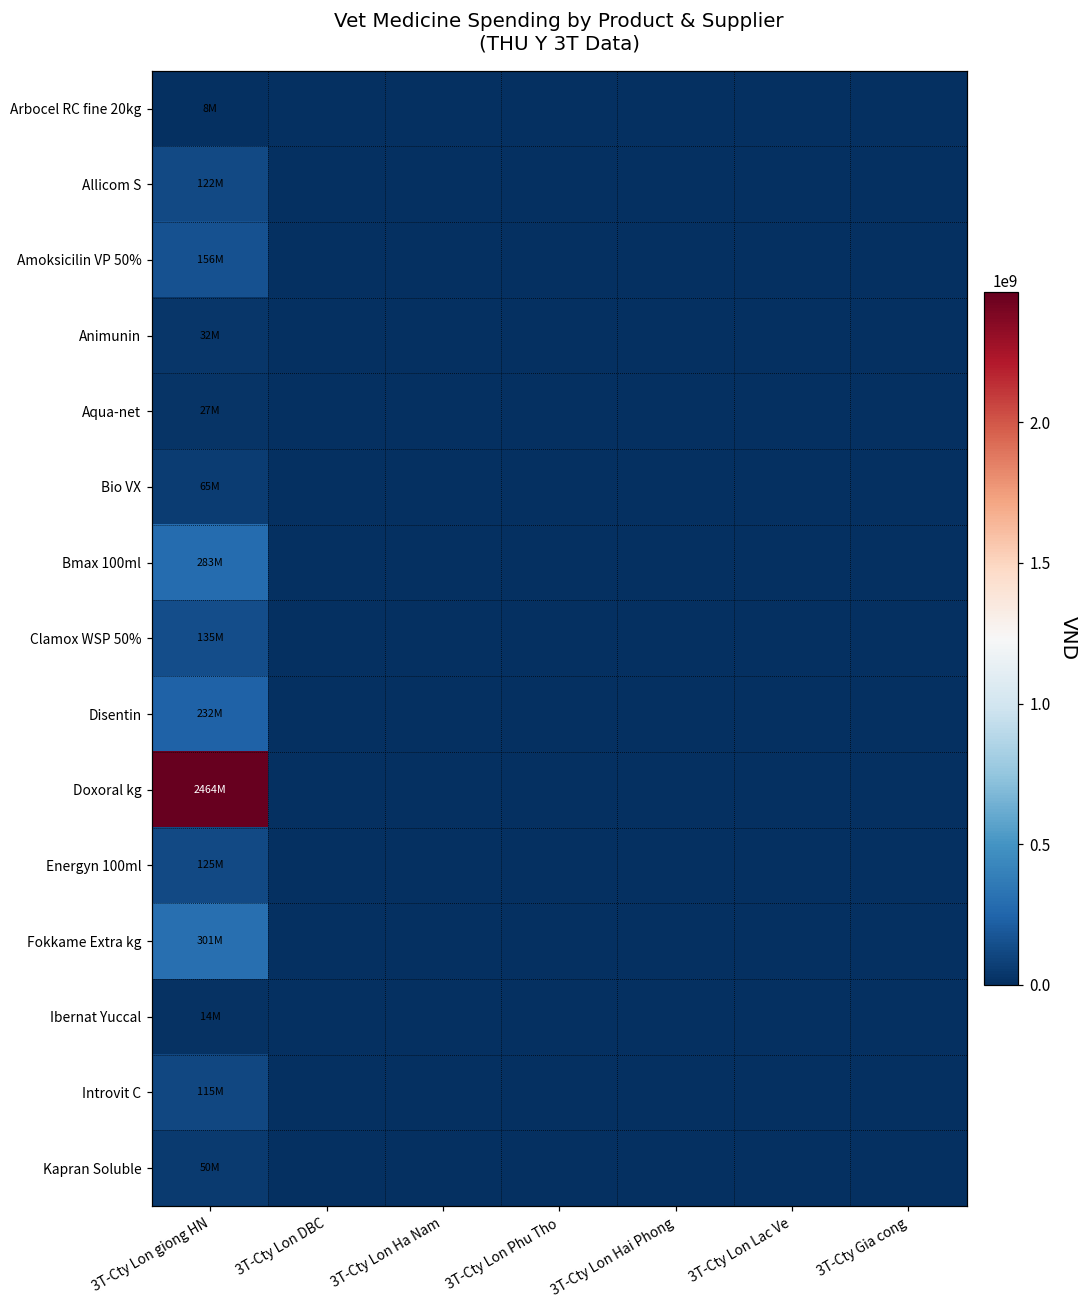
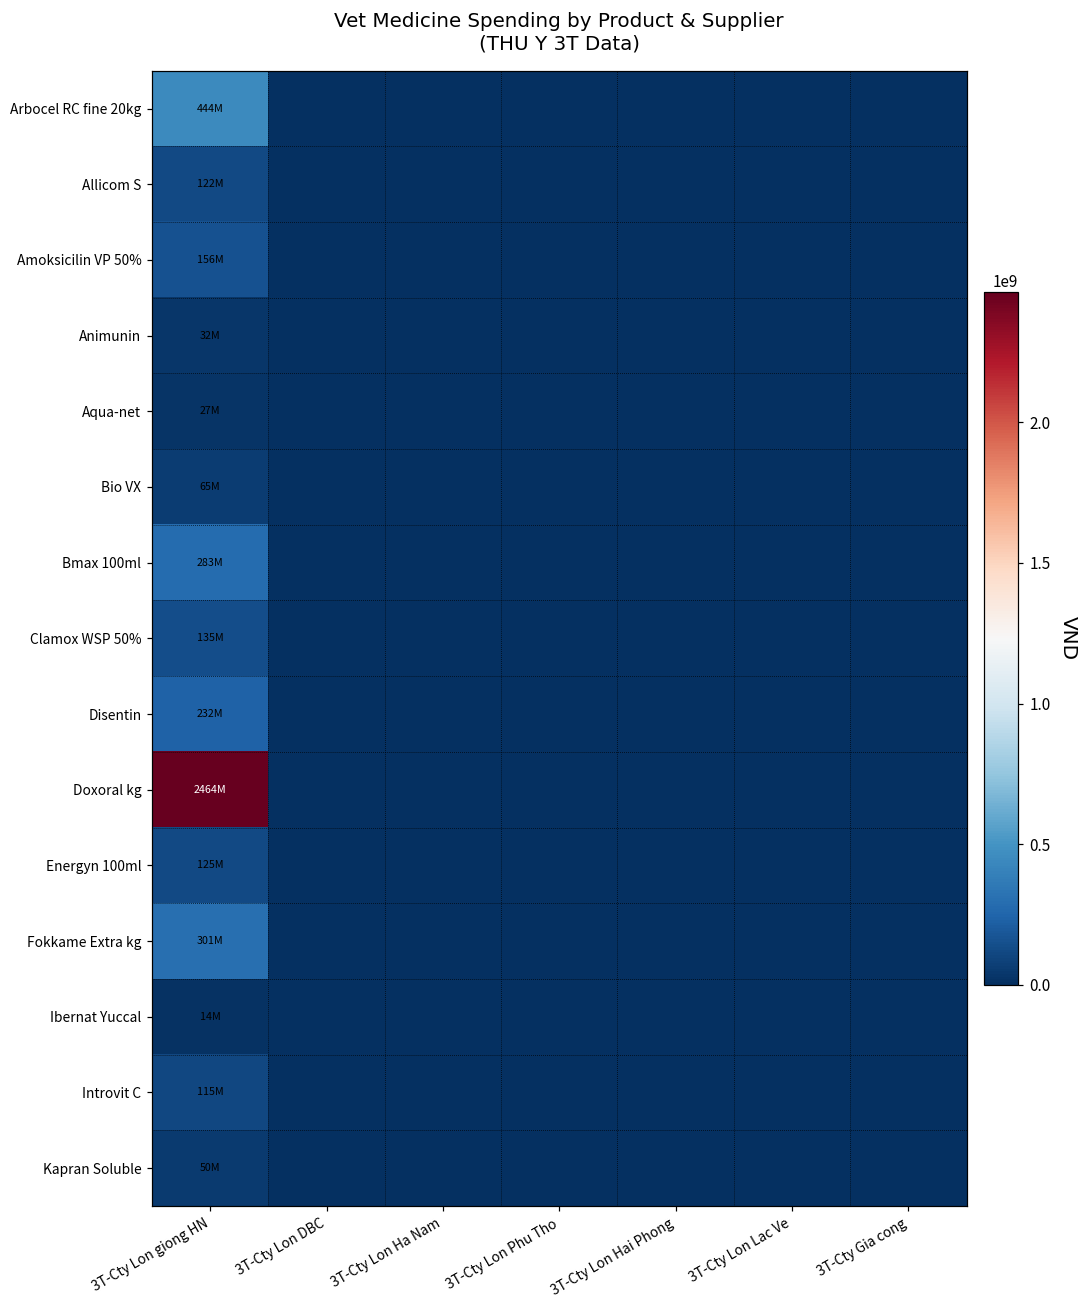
  {
    "Arbocel RC fine 20kg": {
-     "3T-Cty Lon giong HN": "8M"
+     "3T-Cty Lon giong HN": "444M"
    },
    "Allicom S": {
      "3T-Cty Lon giong HN": "122M"
    },
    "Amoksicilin VP 50%": {
      "3T-Cty Lon giong HN": "156M"
    },
    "Animunin": {
      "3T-Cty Lon giong HN": "32M"
    },
    "Aqua-net": {
      "3T-Cty Lon giong HN": "27M"
    },
    "Bio VX": {
      "3T-Cty Lon giong HN": "65M"
    },
    "Bmax 100ml": {
      "3T-Cty Lon giong HN": "283M"
    },
    "Clamox WSP 50%": {
      "3T-Cty Lon giong HN": "135M"
    },
    "Disentin": {
      "3T-Cty Lon giong HN": "232M"
    },
    "Doxoral kg": {
      "3T-Cty Lon giong HN": "2464M"
    },
    "Energyn 100ml": {
      "3T-Cty Lon giong HN": "125M"
    },
    "Fokkame Extra kg": {
      "3T-Cty Lon giong HN": "301M"
    },
    "Ibernat Yuccal": {
      "3T-Cty Lon giong HN": "14M"
    },
    "Introvit C": {
      "3T-Cty Lon giong HN": "115M"
    },
    "Kapran Soluble": {
      "3T-Cty Lon giong HN": "50M"
    }
  }
